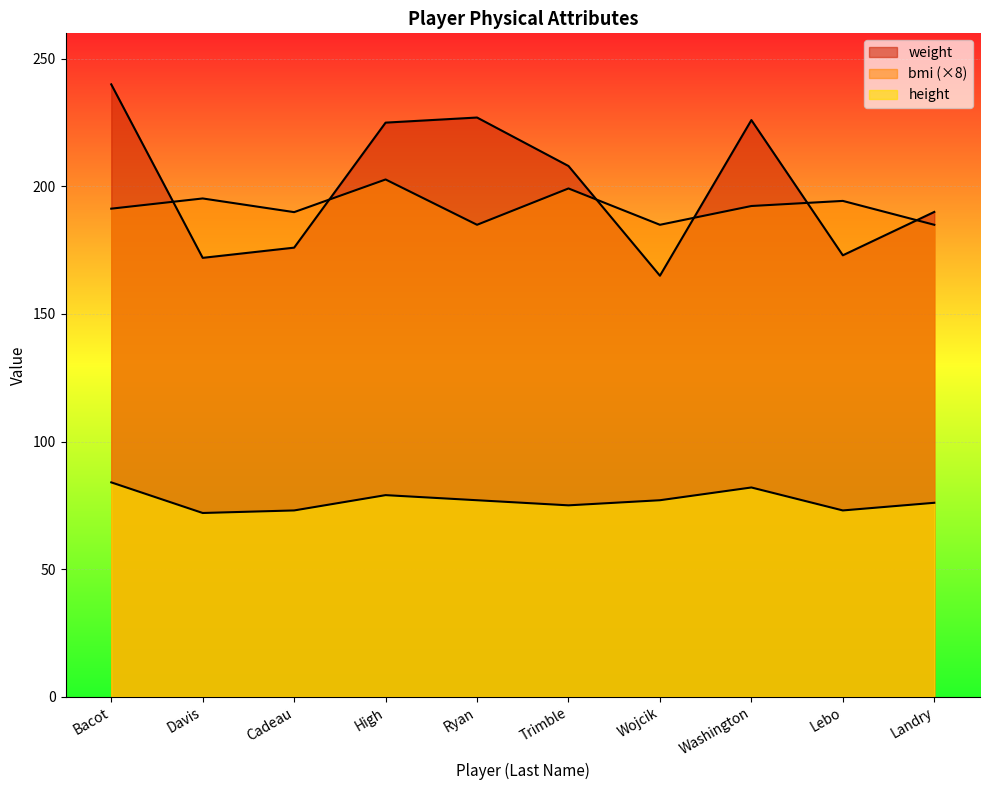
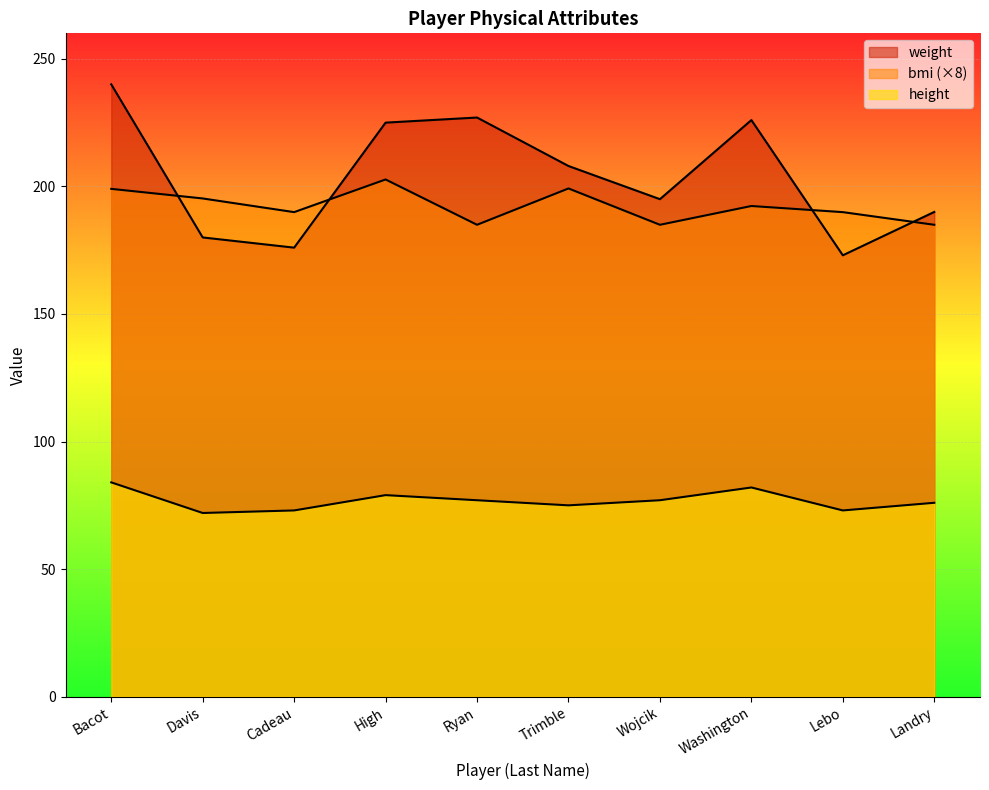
  {
    "weight": {
      "Bacot": 240,
-     "Davis": 172,
+     "Davis": 180,
      "Cadeau": 176,
      "High": 225,
      "Ryan": 227,
      "Trimble": 208,
-     "Wojcik": 165,
+     "Wojcik": 195,
      "Washington": 226,
      "Lebo": 173,
      "Landry": 190
    },
    "bmi (×8)": {
-     "Bacot": 191,
+     "Bacot": 199,
      "Davis": 195,
      "Cadeau": 190,
      "High": 203,
      "Ryan": 185,
      "Trimble": 199,
      "Wojcik": 185,
      "Washington": 192,
-     "Lebo": 194,
+     "Lebo": 190,
      "Landry": 185
    },
    "height": {
      "Bacot": 84,
      "Davis": 72,
      "Cadeau": 73,
      "High": 79,
      "Ryan": 77,
      "Trimble": 75,
      "Wojcik": 77,
      "Washington": 82,
      "Lebo": 73,
      "Landry": 76
    }
  }
